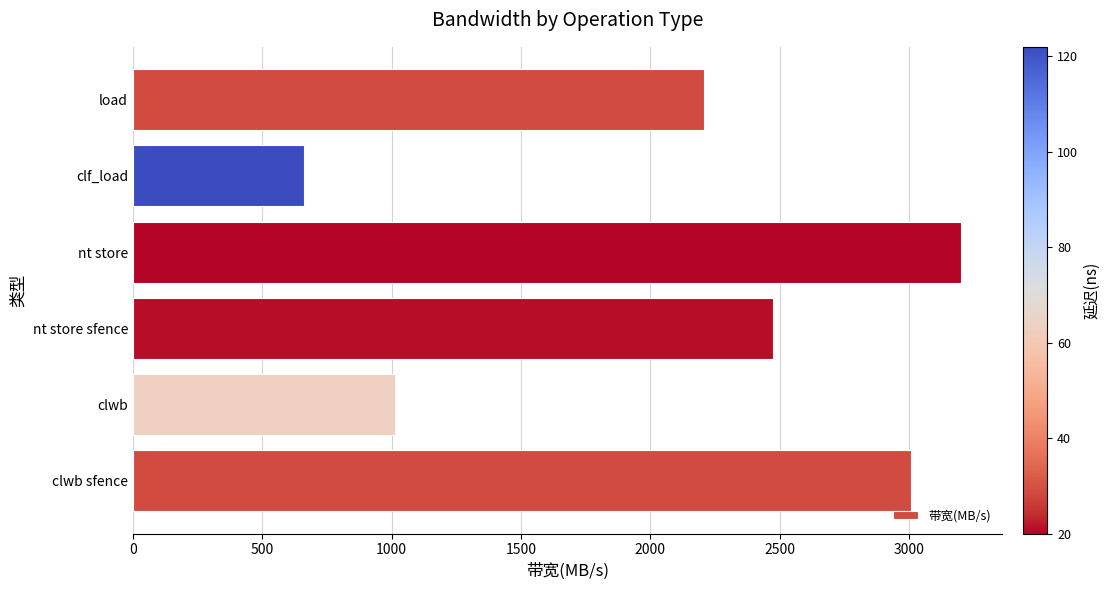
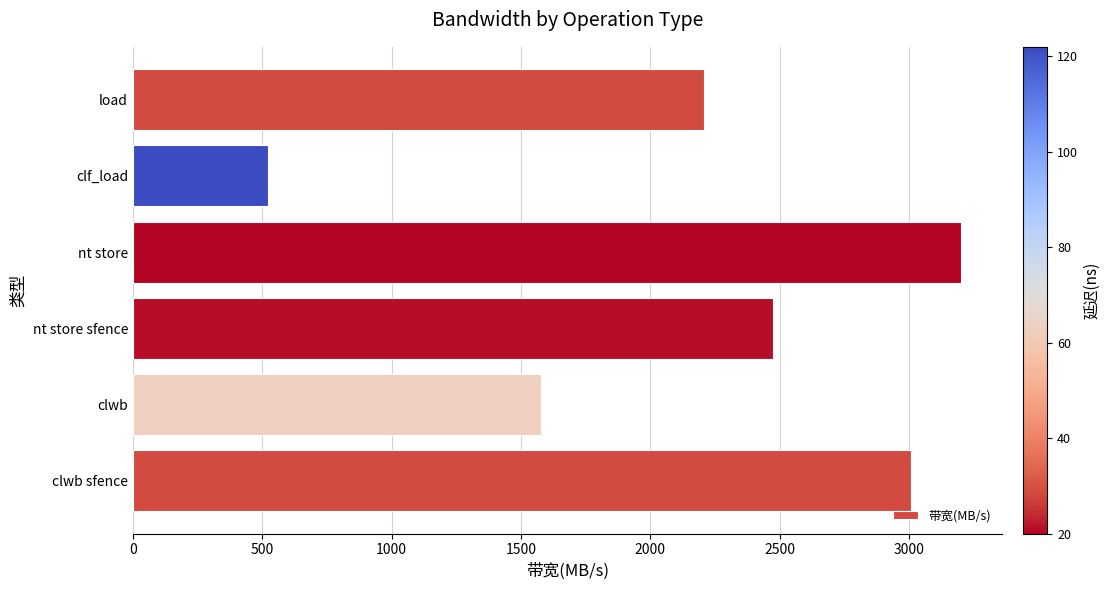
  {
    "load": 2210,
-   "clf_load": 660,
+   "clf_load": 520,
    "nt store": 3200,
    "nt store sfence": 2480,
-   "clwb": 1020,
+   "clwb": 1580,
    "clwb sfence": 3010
  }
